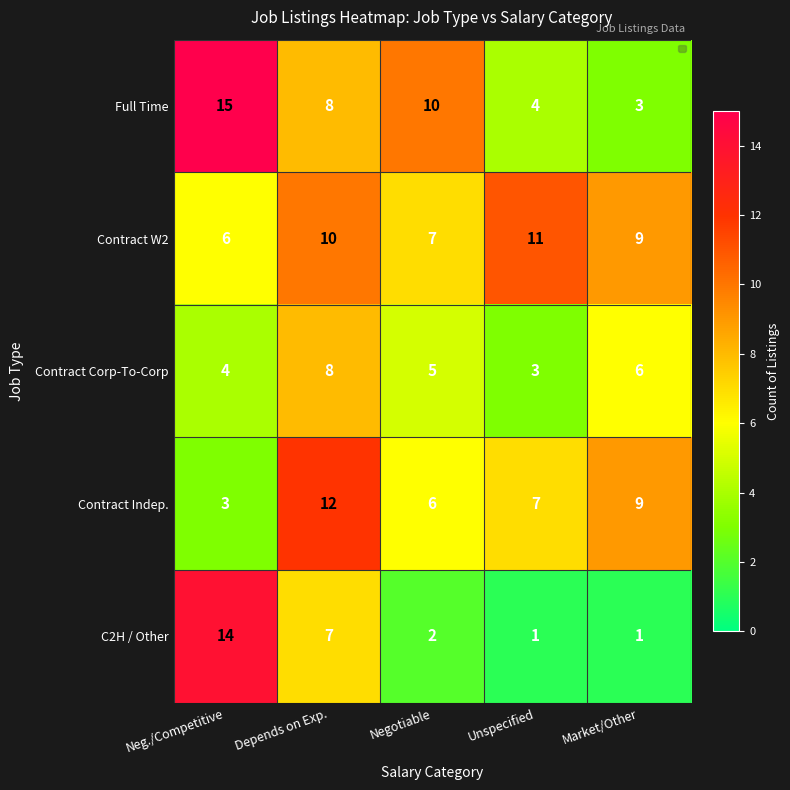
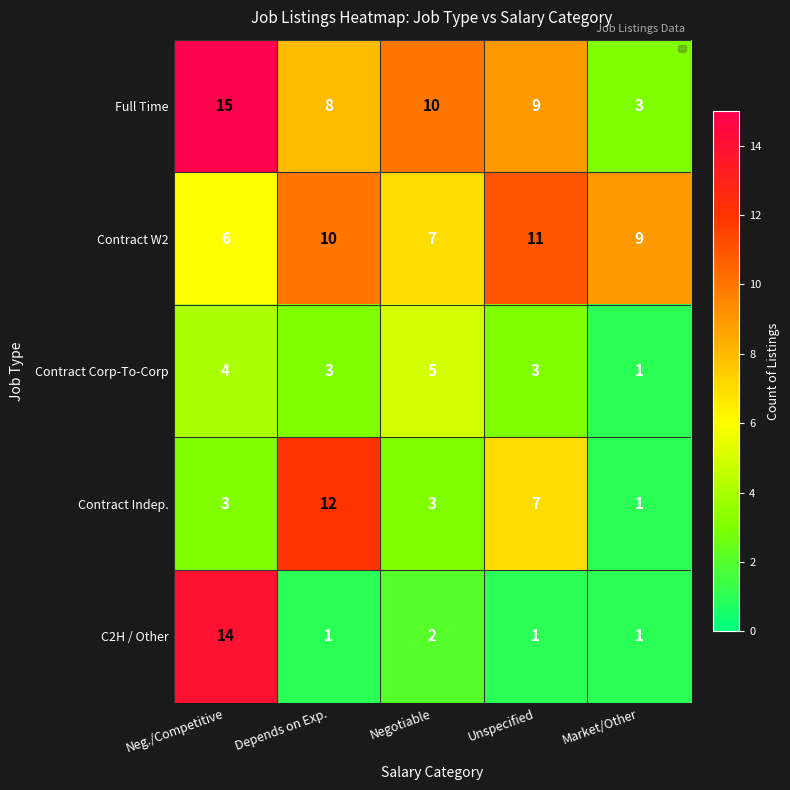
  {
    "Full Time": {
      "Neg./Competitive": 15,
      "Depends on Exp.": 8,
      "Negotiable": 10,
-     "Unspecified": 4,
+     "Unspecified": 9,
      "Market/Other": 3
    },
    "Contract W2": {
      "Neg./Competitive": 6,
      "Depends on Exp.": 10,
      "Negotiable": 7,
      "Unspecified": 11,
      "Market/Other": 9
    },
    "Contract Corp-To-Corp": {
      "Neg./Competitive": 4,
-     "Depends on Exp.": 8,
+     "Depends on Exp.": 3,
      "Negotiable": 5,
      "Unspecified": 3,
-     "Market/Other": 6
+     "Market/Other": 1
    },
    "Contract Indep.": {
      "Neg./Competitive": 3,
      "Depends on Exp.": 12,
-     "Negotiable": 6,
+     "Negotiable": 3,
      "Unspecified": 7,
-     "Market/Other": 9
+     "Market/Other": 1
    },
    "C2H / Other": {
      "Neg./Competitive": 14,
-     "Depends on Exp.": 7,
+     "Depends on Exp.": 1,
      "Negotiable": 2,
      "Unspecified": 1,
      "Market/Other": 1
    }
  }
